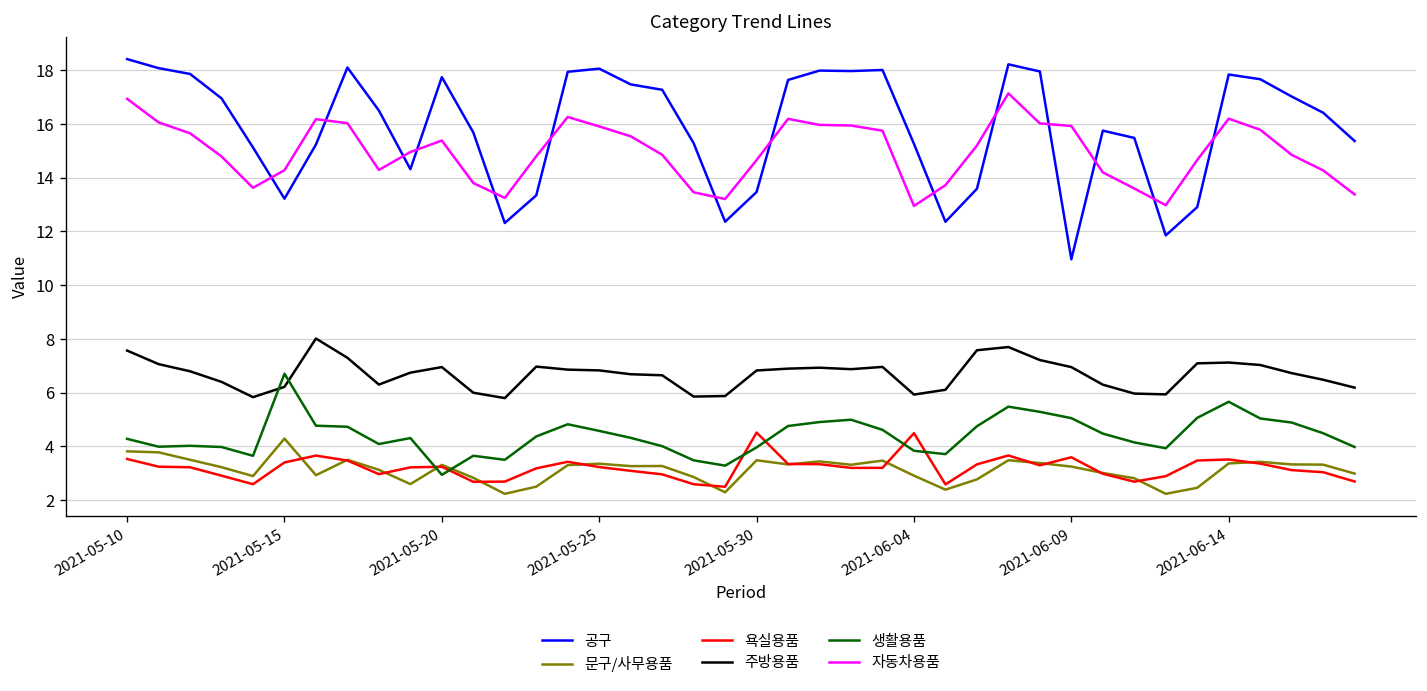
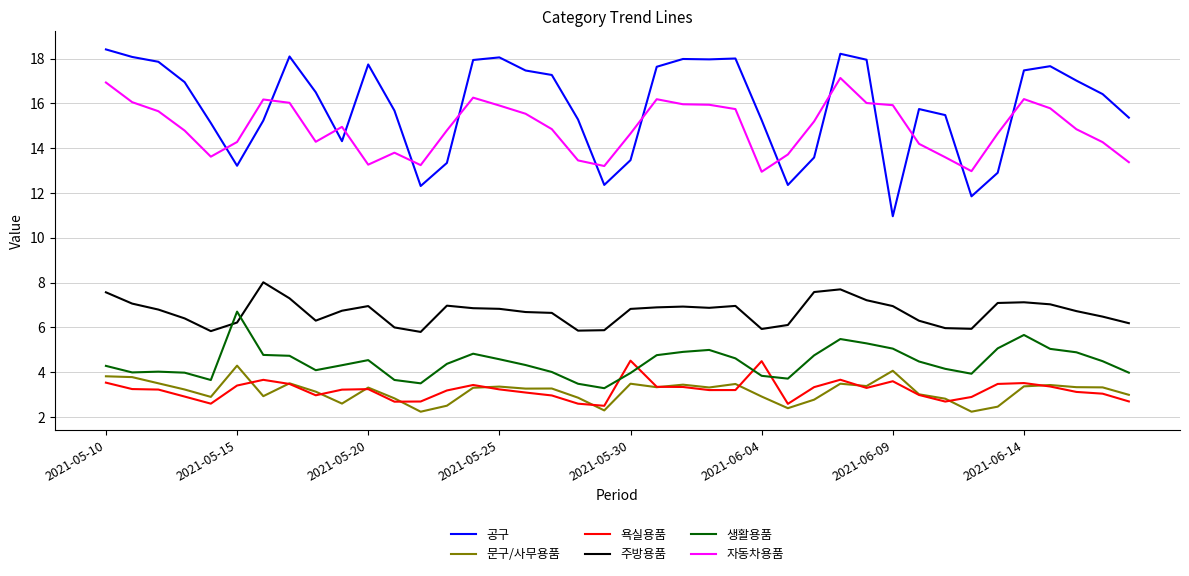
  {
    "공구": {
      "2021-05-10": 18.4,
      "2021-05-15": 13.2,
      "2021-05-20": 17.7,
      "2021-05-25": 18.1,
      "2021-05-30": 13.5,
      "2021-06-04": 15.3,
      "2021-06-09": 11.0,
-     "2021-06-14": 17.8
+     "2021-06-14": 17.5
    },
    "문구/사무용품": {
      "2021-05-10": 3.8,
      "2021-05-15": 4.3,
      "2021-05-25": 3.4,
      "2021-05-30": 3.5,
      "2021-06-04": 2.9,
-     "2021-06-09": 3.3,
+     "2021-06-09": 4.1,
      "2021-06-14": 3.4
    },
    "욕실용품": {
      "2021-05-10": 3.5,
      "2021-05-15": 3.4,
      "2021-05-25": 3.2,
      "2021-05-30": 4.5,
      "2021-06-04": 4.5,
      "2021-06-09": 3.6,
      "2021-06-14": 3.5
    },
    "주방용품": {
      "2021-05-10": 7.6,
      "2021-05-15": 6.2,
      "2021-05-20": 7.0,
      "2021-05-25": 6.8,
      "2021-05-30": 6.8,
      "2021-06-04": 5.9,
      "2021-06-09": 7.0,
      "2021-06-14": 7.1
    },
    "생활용품": {
      "2021-05-10": 4.3,
      "2021-05-15": 6.7,
-     "2021-05-20": 2.9,
+     "2021-05-20": 4.5,
      "2021-05-25": 4.6,
      "2021-05-30": 4.0,
      "2021-06-04": 3.8,
      "2021-06-09": 5.1,
      "2021-06-14": 5.7
    },
    "자동차용품": {
      "2021-05-10": 16.9,
      "2021-05-15": 14.3,
-     "2021-05-20": 15.4,
+     "2021-05-20": 13.3,
      "2021-05-25": 15.9,
      "2021-05-30": 14.7,
      "2021-06-04": 12.9,
      "2021-06-09": 15.9,
      "2021-06-14": 16.2
    }
  }
